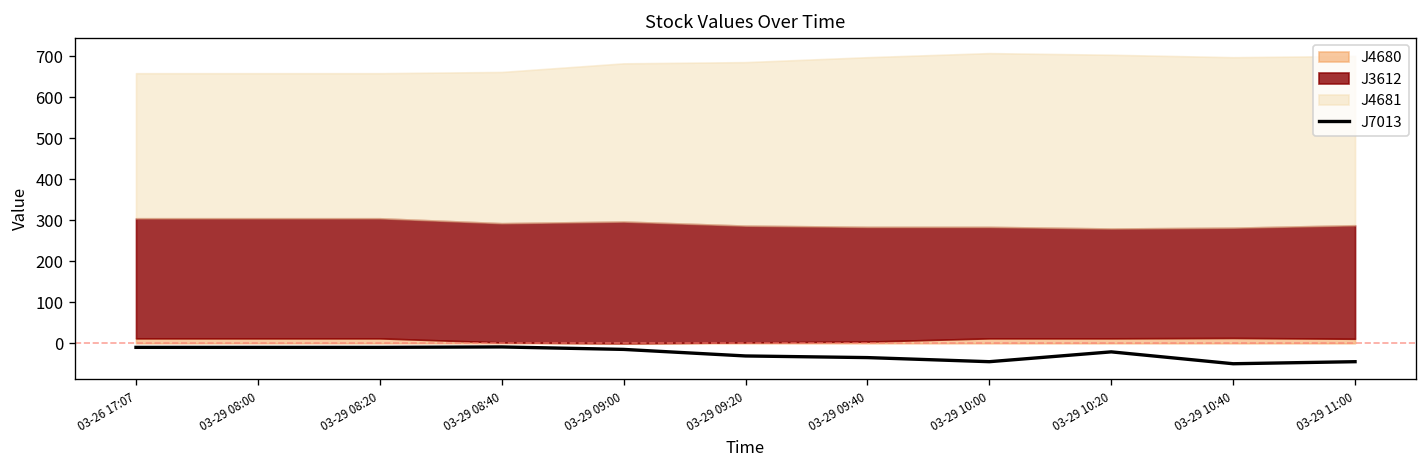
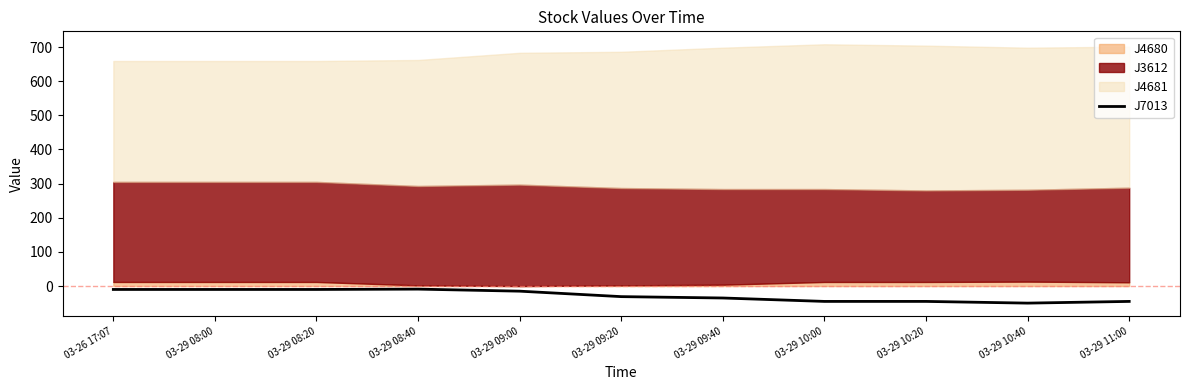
  {
    "J7013": {
      "03-26 17:07": -10,
      "03-29 08:00": -10,
      "03-29 08:20": -10,
      "03-29 08:40": -10,
      "03-29 09:00": -20,
      "03-29 09:20": -30,
      "03-29 09:40": -40,
      "03-29 10:00": -50,
-     "03-29 10:20": -20,
+     "03-29 10:20": -50,
      "03-29 10:40": -50,
      "03-29 11:00": -50
    },
    "J4680": {
      "03-26 17:07": 10,
      "03-29 08:00": 10,
      "03-29 08:20": 10,
      "03-29 09:00": 0,
      "03-29 10:00": 10,
      "03-29 10:20": 10,
      "03-29 10:40": 10,
      "03-29 11:00": 10
    },
    "J3612": {
      "03-26 17:07": 290,
      "03-29 08:00": 290,
      "03-29 08:20": 290,
      "03-29 08:40": 290,
      "03-29 09:00": 300,
      "03-29 09:20": 290,
      "03-29 09:40": 280,
      "03-29 10:00": 270,
      "03-29 10:20": 270,
      "03-29 10:40": 270,
      "03-29 11:00": 280
    },
    "J4681": {
      "03-26 17:07": 350,
      "03-29 08:00": 350,
      "03-29 08:20": 350,
      "03-29 08:40": 370,
      "03-29 09:00": 390,
      "03-29 09:20": 400,
      "03-29 09:40": 410,
      "03-29 10:00": 420,
      "03-29 10:20": 420,
      "03-29 10:40": 420
    }
  }
